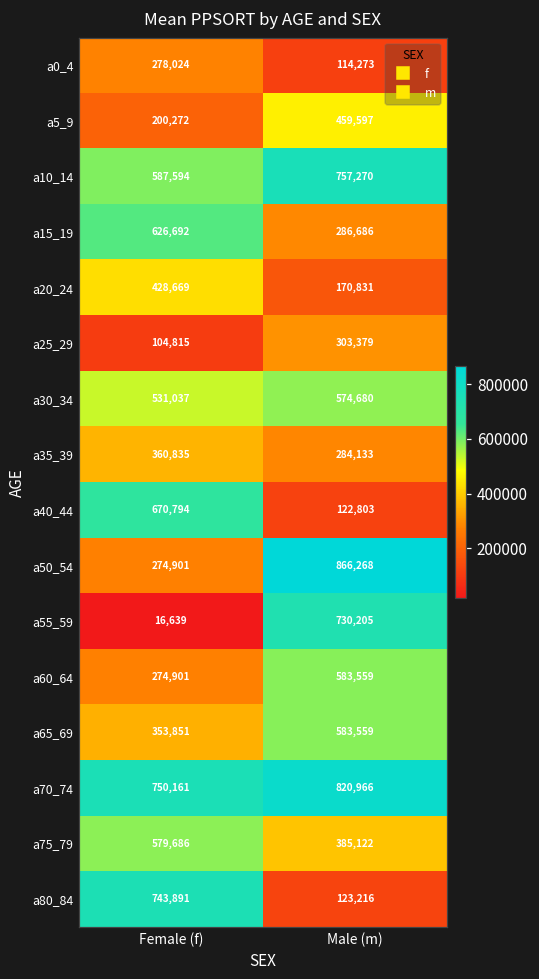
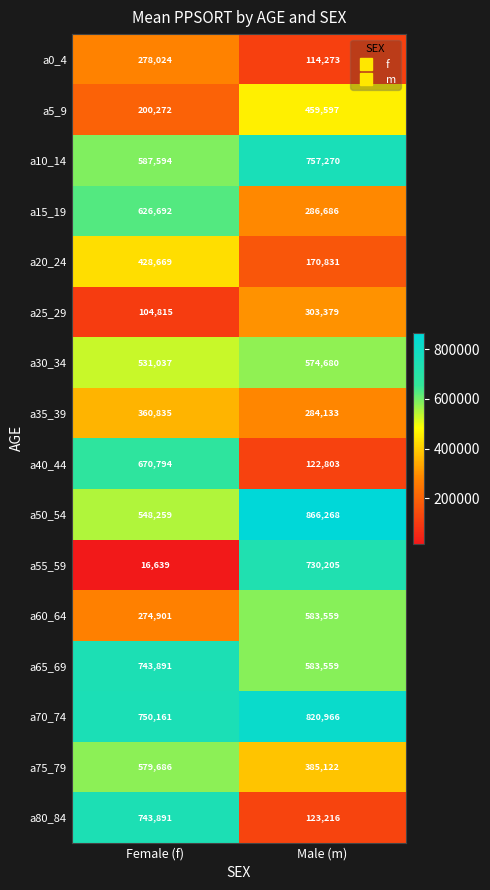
  {
    "a0_4": {
      "Female (f)": "278,024",
      "Male (m)": "114,273"
    },
    "a5_9": {
      "Female (f)": "200,272",
      "Male (m)": "459,597"
    },
    "a10_14": {
      "Female (f)": "587,594",
      "Male (m)": "757,270"
    },
    "a15_19": {
      "Female (f)": "626,692",
      "Male (m)": "286,686"
    },
    "a20_24": {
      "Female (f)": "428,669",
      "Male (m)": "170,831"
    },
    "a25_29": {
      "Female (f)": "104,815",
      "Male (m)": "303,379"
    },
    "a30_34": {
      "Female (f)": "531,037",
      "Male (m)": "574,680"
    },
    "a35_39": {
      "Female (f)": "360,835",
      "Male (m)": "284,133"
    },
    "a40_44": {
      "Female (f)": "670,794",
      "Male (m)": "122,803"
    },
    "a50_54": {
-     "Female (f)": "274,901",
+     "Female (f)": "548,259",
      "Male (m)": "866,268"
    },
    "a55_59": {
      "Female (f)": "16,639",
      "Male (m)": "730,205"
    },
    "a60_64": {
      "Female (f)": "274,901",
      "Male (m)": "583,559"
    },
    "a65_69": {
-     "Female (f)": "353,851",
+     "Female (f)": "743,891",
      "Male (m)": "583,559"
    },
    "a70_74": {
      "Female (f)": "750,161",
      "Male (m)": "820,966"
    },
    "a75_79": {
      "Female (f)": "579,686",
      "Male (m)": "385,122"
    },
    "a80_84": {
      "Female (f)": "743,891",
      "Male (m)": "123,216"
    }
  }
